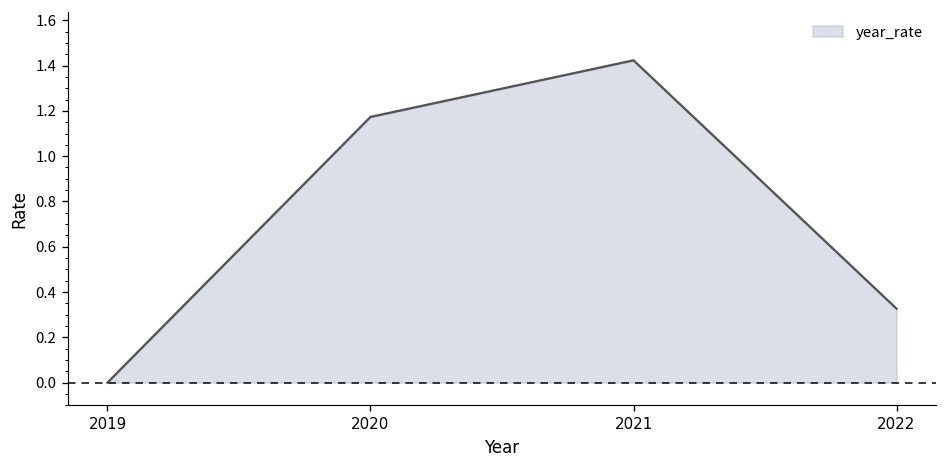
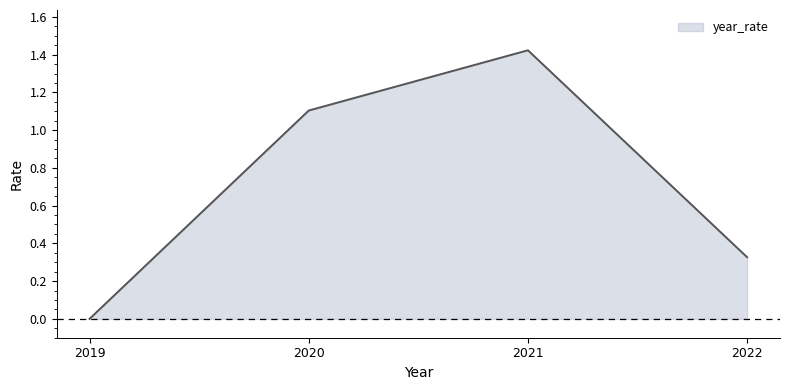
  {
    "2019": 0.00,
-   "2020": 1.17,
+   "2020": 1.10,
    "2021": 1.42,
    "2022": 0.33
  }
